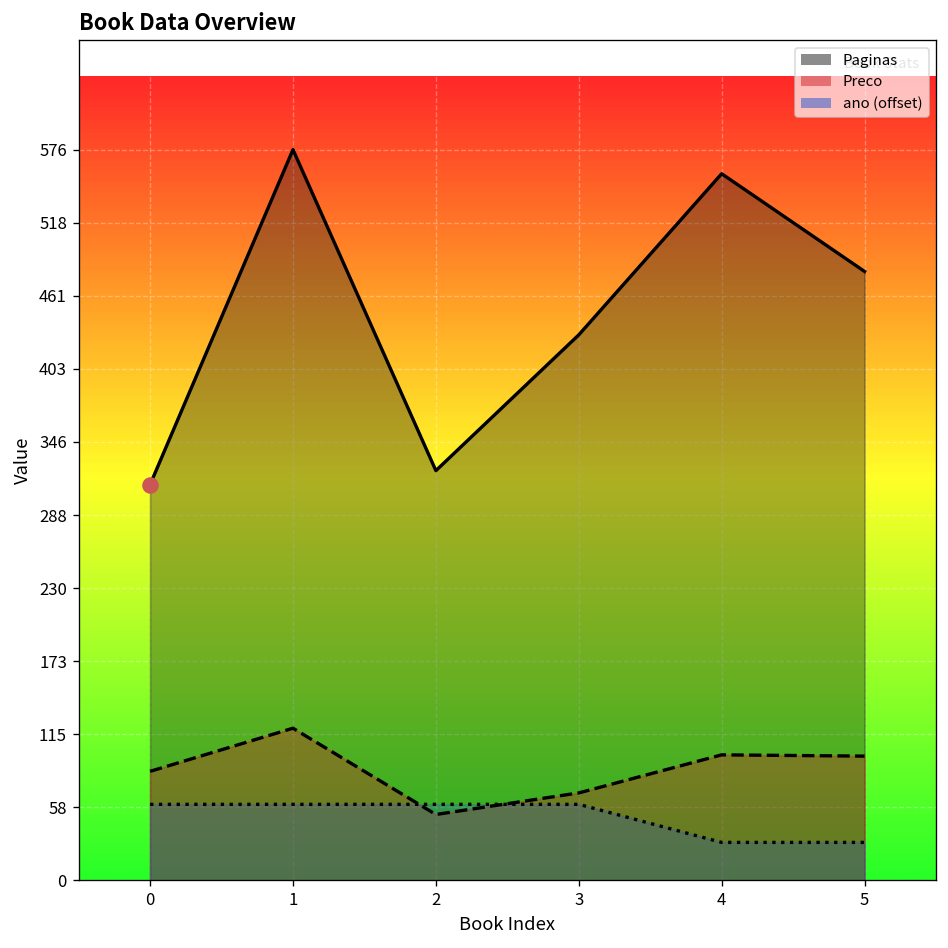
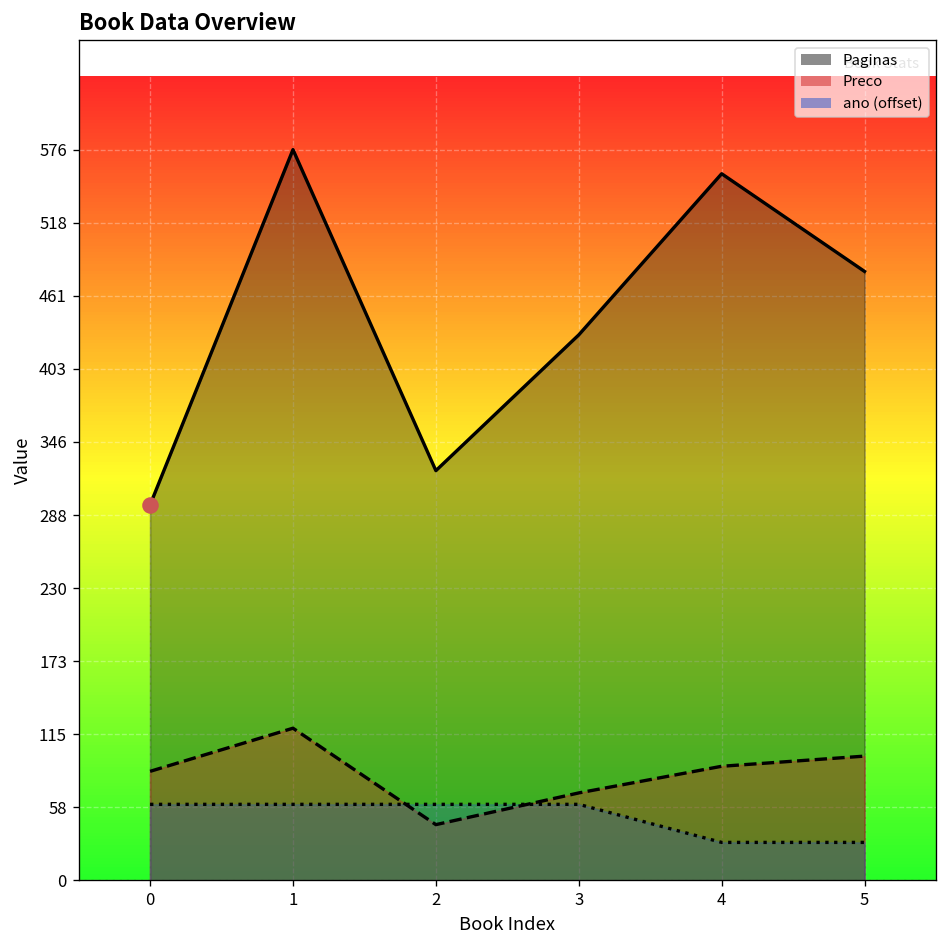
  {
    "Paginas": {
-     "0": 312,
+     "0": 296,
      "1": 576,
      "2": 323,
      "3": 430,
      "4": 557,
      "5": 480
    },
    "Preco": {
      "0": 86,
      "1": 120,
-     "2": 52,
+     "2": 44,
      "3": 69,
-     "4": 99,
+     "4": 90,
      "5": 98
    },
    "ano (offset)": {
      "0": 60,
      "1": 60,
      "2": 60,
      "3": 60,
      "4": 30,
      "5": 30
    }
  }
